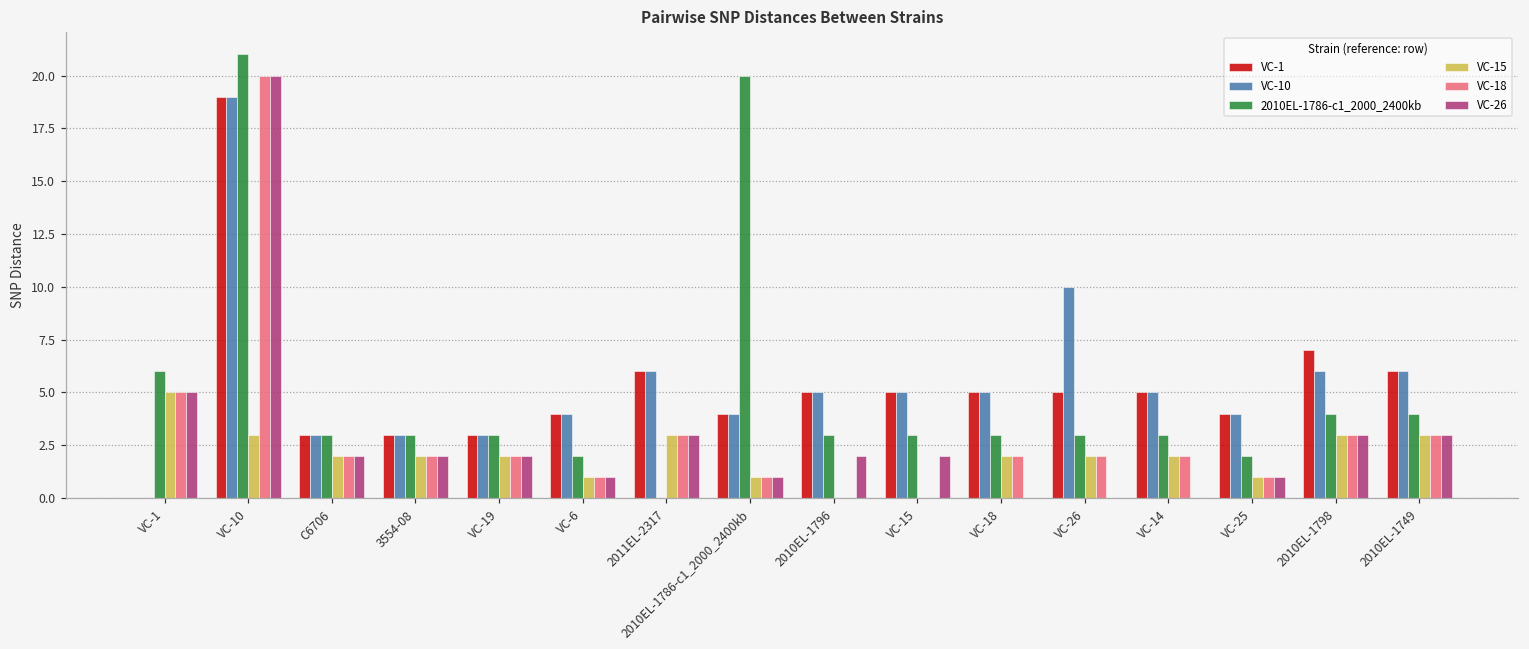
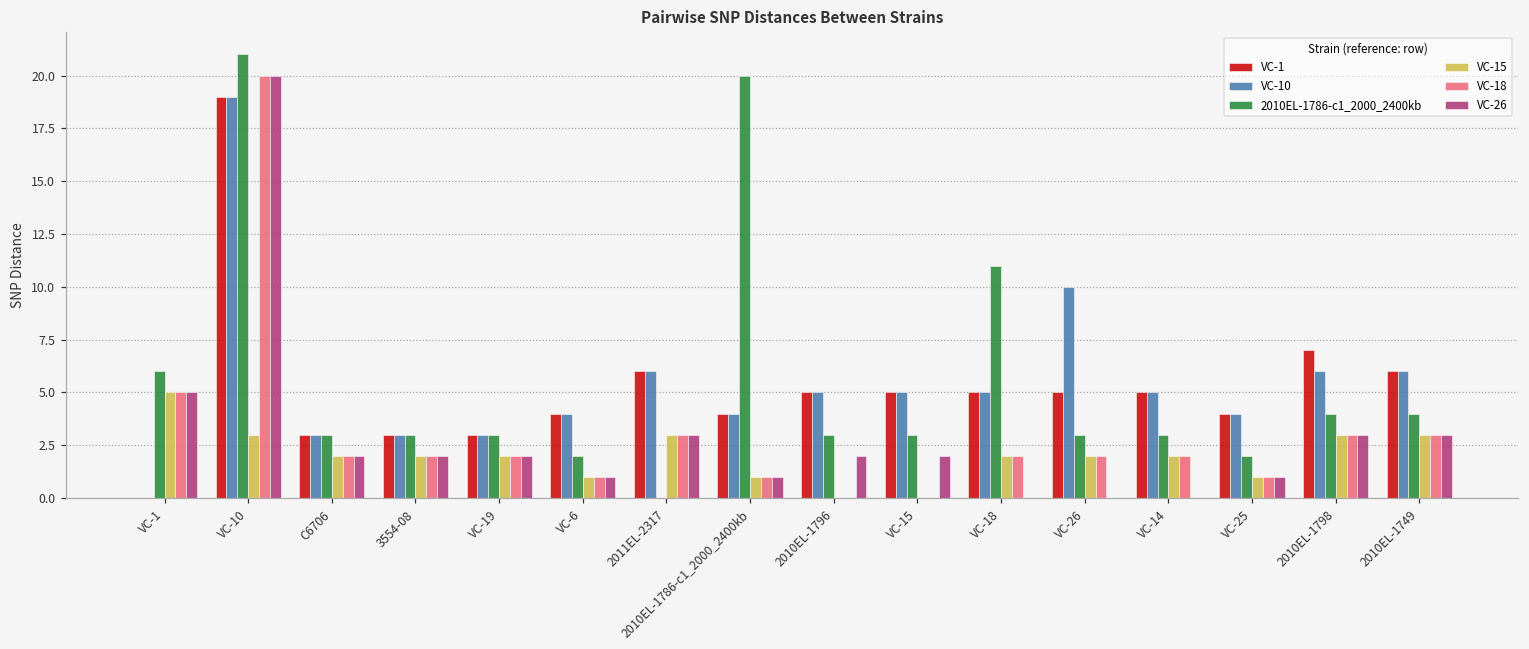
  {
    "VC-1": {
      "VC-1": 0,
      "VC-10": 19,
      "C6706": 3,
      "3554-08": 3,
      "VC-19": 3,
      "VC-6": 4,
      "2011EL-2317": 6,
      "2010EL-1786-c1_2000_2400kb": 4,
      "2010EL-1796": 5,
      "VC-15": 5,
      "VC-18": 5,
      "VC-26": 5,
      "VC-14": 5,
      "VC-25": 4,
      "2010EL-1798": 7,
      "2010EL-1749": 6
    },
    "VC-10": {
      "VC-1": 0,
      "VC-10": 19,
      "C6706": 3,
      "3554-08": 3,
      "VC-19": 3,
      "VC-6": 4,
      "2011EL-2317": 6,
      "2010EL-1786-c1_2000_2400kb": 4,
      "2010EL-1796": 5,
      "VC-15": 5,
      "VC-18": 5,
      "VC-26": 10,
      "VC-14": 5,
      "VC-25": 4,
      "2010EL-1798": 6,
      "2010EL-1749": 6
    },
    "2010EL-1786-c1_2000_2400kb": {
      "VC-1": 6,
      "VC-10": 21,
      "C6706": 3,
      "3554-08": 3,
      "VC-19": 3,
      "VC-6": 2,
      "2011EL-2317": 0,
      "2010EL-1786-c1_2000_2400kb": 20,
      "2010EL-1796": 3,
      "VC-15": 3,
-     "VC-18": 3,
+     "VC-18": 11,
      "VC-26": 3,
      "VC-14": 3,
      "VC-25": 2,
      "2010EL-1798": 4,
      "2010EL-1749": 4
    },
    "VC-15": {
      "VC-1": 5,
      "VC-10": 3,
      "C6706": 2,
      "3554-08": 2,
      "VC-19": 2,
      "VC-6": 1,
      "2011EL-2317": 3,
      "2010EL-1786-c1_2000_2400kb": 1,
      "2010EL-1796": 0,
      "VC-15": 0,
      "VC-18": 2,
      "VC-26": 2,
      "VC-14": 2,
      "VC-25": 1,
      "2010EL-1798": 3,
      "2010EL-1749": 3
    },
    "VC-18": {
      "VC-1": 5,
      "VC-10": 20,
      "C6706": 2,
      "3554-08": 2,
      "VC-19": 2,
      "VC-6": 1,
      "2011EL-2317": 3,
      "2010EL-1786-c1_2000_2400kb": 1,
      "2010EL-1796": 0,
      "VC-15": 0,
      "VC-18": 2,
      "VC-26": 2,
      "VC-14": 2,
      "VC-25": 1,
      "2010EL-1798": 3,
      "2010EL-1749": 3
    },
    "VC-26": {
      "VC-1": 5,
      "VC-10": 20,
      "C6706": 2,
      "3554-08": 2,
      "VC-19": 2,
      "VC-6": 1,
      "2011EL-2317": 3,
      "2010EL-1786-c1_2000_2400kb": 1,
      "2010EL-1796": 2,
      "VC-15": 2,
      "VC-18": 0,
      "VC-26": 0,
      "VC-14": 0,
      "VC-25": 1,
      "2010EL-1798": 3,
      "2010EL-1749": 3
    }
  }
